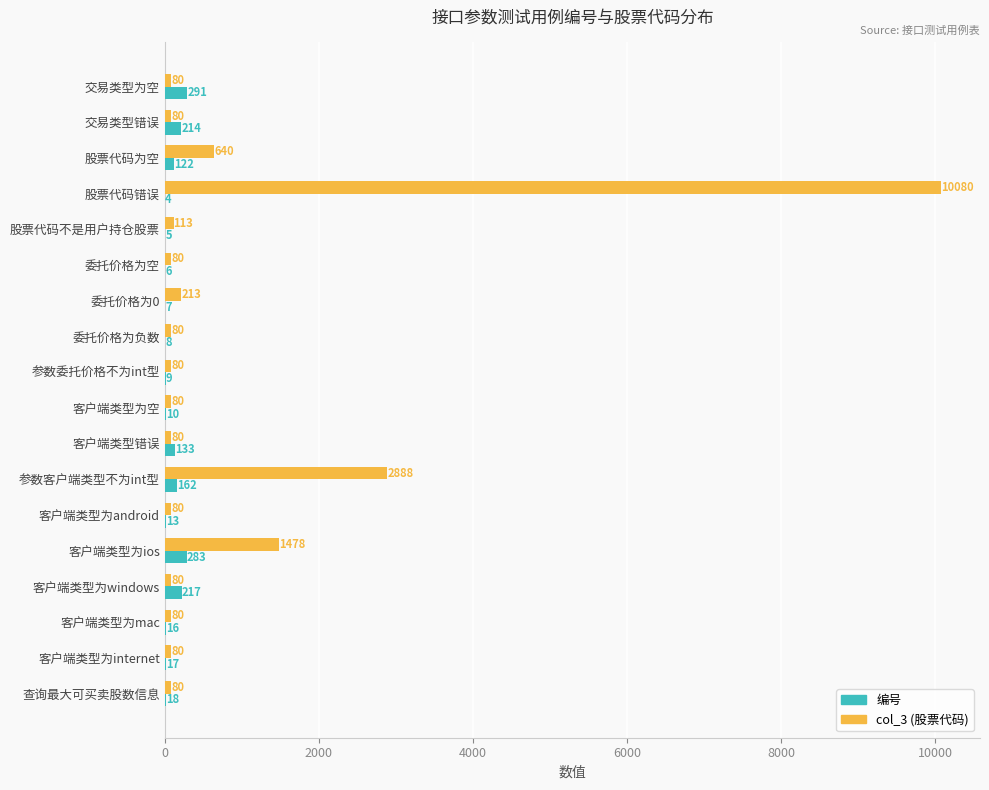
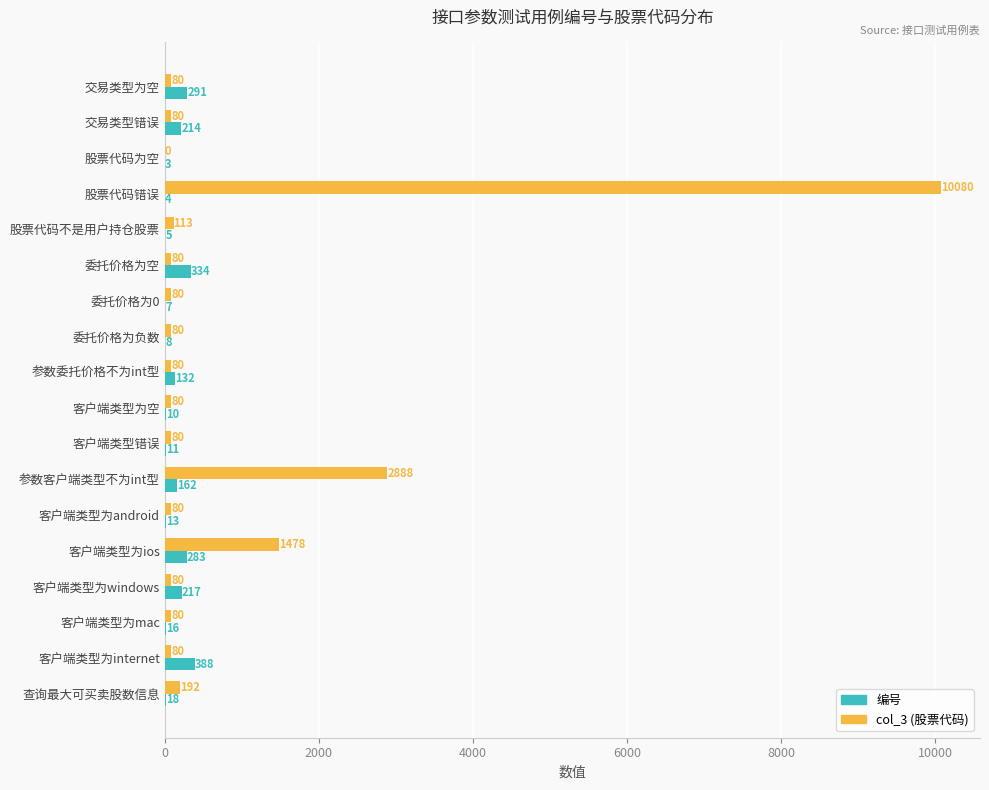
  {
    "编号": {
      "交易类型为空": 291,
      "交易类型错误": 214,
-     "股票代码为空": 122,
+     "股票代码为空": 3,
      "股票代码错误": 4,
      "股票代码不是用户持仓股票": 5,
-     "委托价格为空": 6,
+     "委托价格为空": 334,
      "委托价格为0": 7,
      "委托价格为负数": 8,
-     "参数委托价格不为int型": 9,
+     "参数委托价格不为int型": 132,
      "客户端类型为空": 10,
-     "客户端类型错误": 133,
+     "客户端类型错误": 11,
      "参数客户端类型不为int型": 162,
      "客户端类型为android": 13,
      "客户端类型为ios": 283,
      "客户端类型为windows": 217,
      "客户端类型为mac": 16,
-     "客户端类型为internet": 17,
+     "客户端类型为internet": 388,
      "查询最大可买卖股数信息": 18
    },
    "col_3 (股票代码)": {
      "交易类型为空": 80,
      "交易类型错误": 80,
-     "股票代码为空": 640,
+     "股票代码为空": 0,
      "股票代码错误": 10080,
      "股票代码不是用户持仓股票": 113,
      "委托价格为空": 80,
-     "委托价格为0": 213,
+     "委托价格为0": 80,
      "委托价格为负数": 80,
      "参数委托价格不为int型": 80,
      "客户端类型为空": 80,
      "客户端类型错误": 80,
      "参数客户端类型不为int型": 2888,
      "客户端类型为android": 80,
      "客户端类型为ios": 1478,
      "客户端类型为windows": 80,
      "客户端类型为mac": 80,
      "客户端类型为internet": 80,
-     "查询最大可买卖股数信息": 80
+     "查询最大可买卖股数信息": 192
    }
  }
